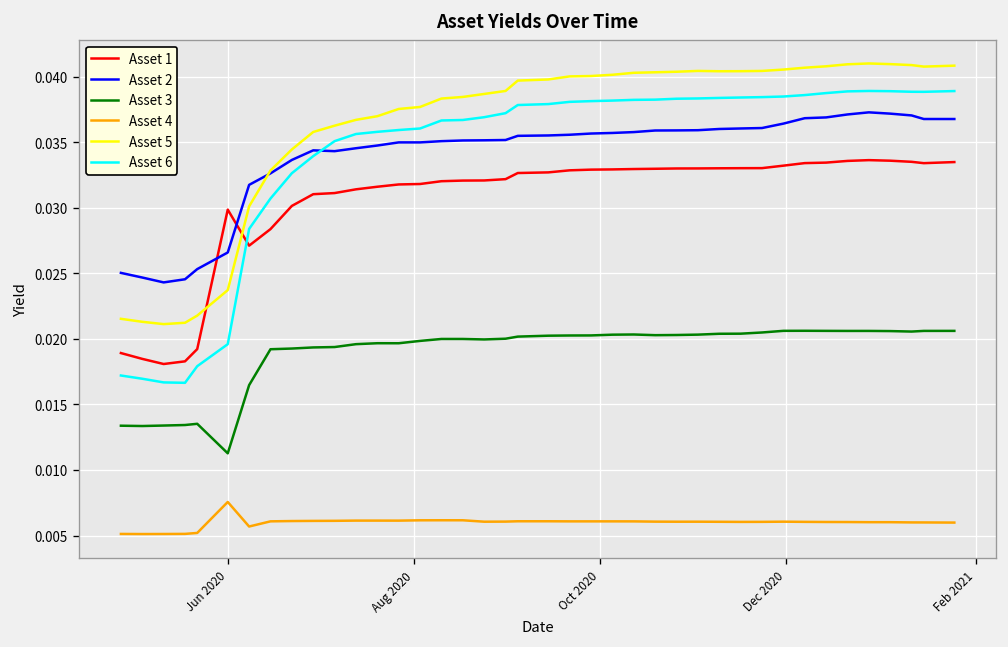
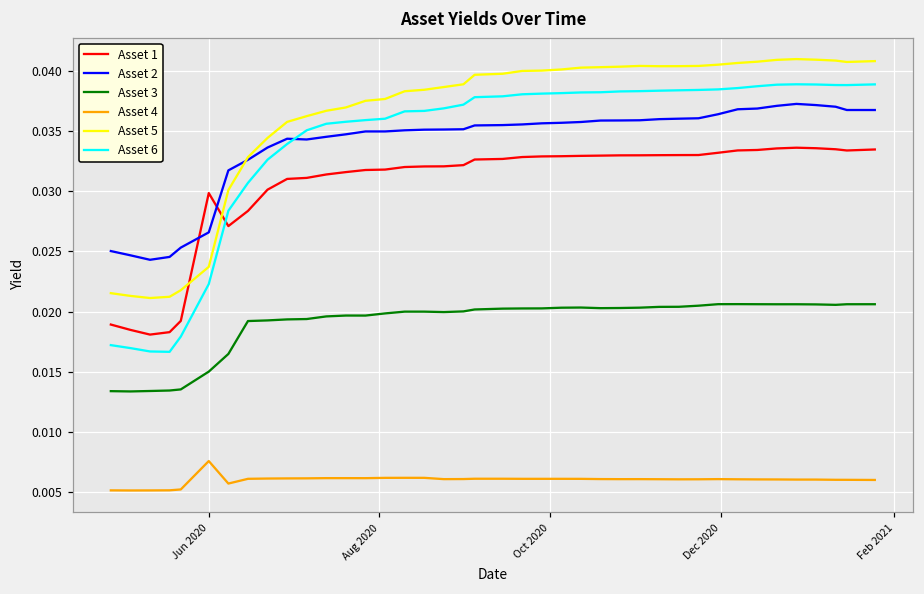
  {
    "Asset 1": {
      "Jun 2020": 0.0299
    },
    "Asset 2": {
      "Jun 2020": 0.0266
    },
    "Asset 3": {
-     "Jun 2020": 0.0113
+     "Jun 2020": 0.0150
    },
    "Asset 4": {
      "Jun 2020": 0.0076
    },
    "Asset 5": {
      "Jun 2020": 0.0237
    },
    "Asset 6": {
-     "Jun 2020": 0.0196
+     "Jun 2020": 0.0223
    }
  }
